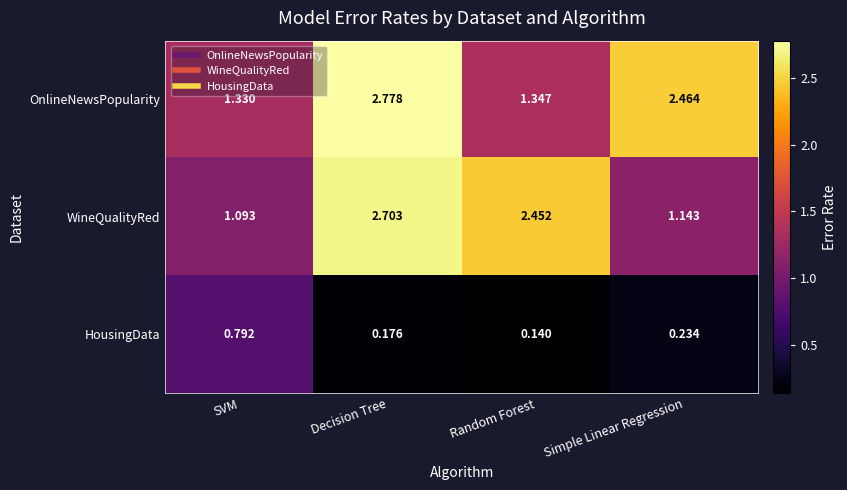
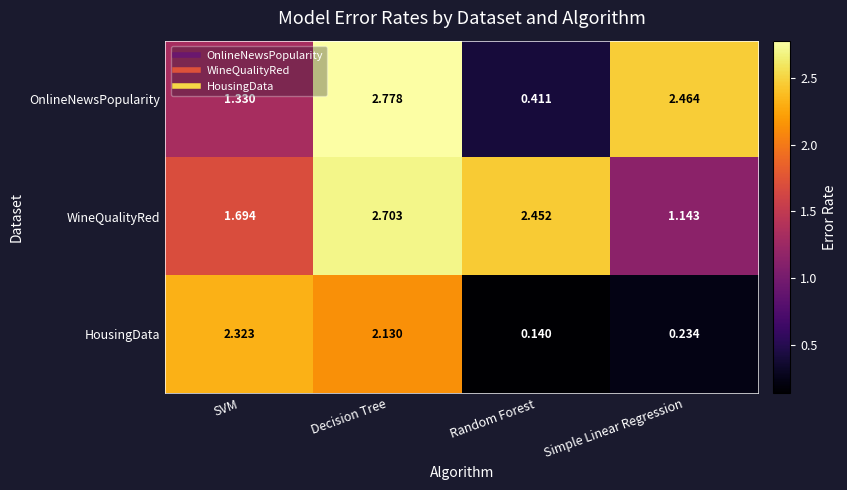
  {
    "OnlineNewsPopularity": {
      "Decision Tree": 2.778,
-     "Random Forest": 1.347,
+     "Random Forest": 0.411,
      "Simple Linear Regression": 2.464
    },
    "WineQualityRed": {
-     "SVM": 1.093,
+     "SVM": 1.694,
      "Decision Tree": 2.703,
      "Random Forest": 2.452,
      "Simple Linear Regression": 1.143
    },
    "HousingData": {
-     "SVM": 0.792,
-     "Decision Tree": 0.176,
+     "SVM": 2.323,
+     "Decision Tree": 2.130,
      "Random Forest": 0.140,
      "Simple Linear Regression": 0.234
    }
  }
